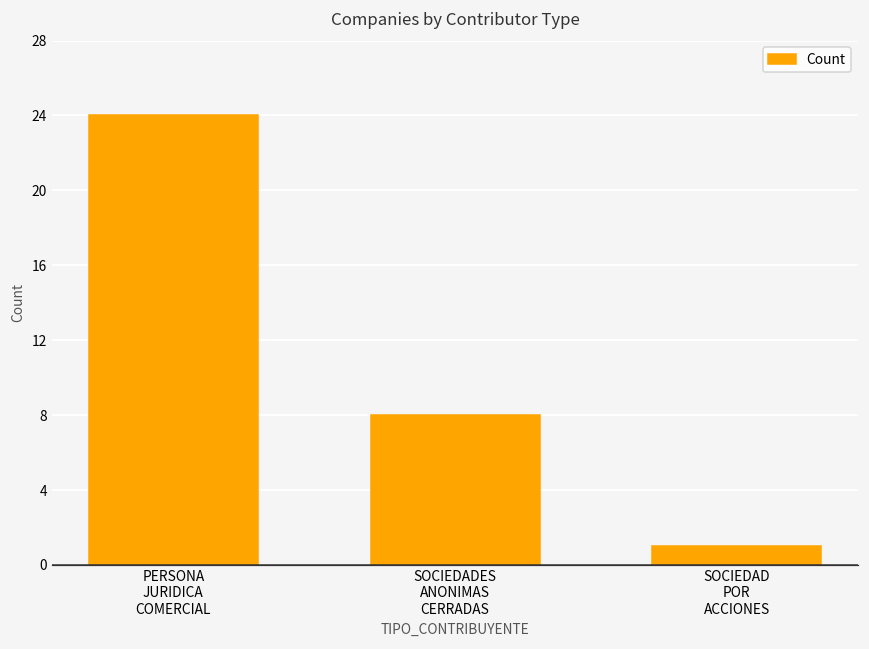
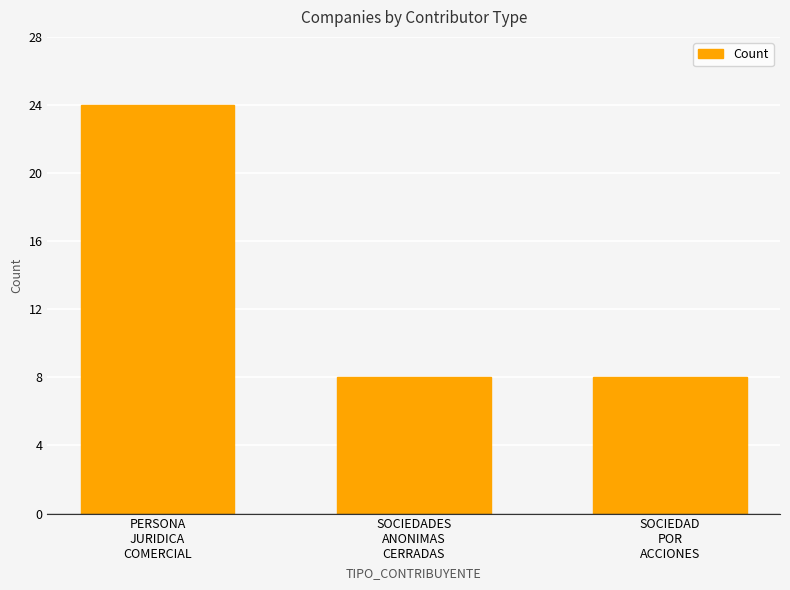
  {
    "PERSONA JURIDICA COMERCIAL": 24,
    "SOCIEDADES ANONIMAS CERRADAS": 8,
-   "SOCIEDAD POR ACCIONES": 1
+   "SOCIEDAD POR ACCIONES": 8
  }
